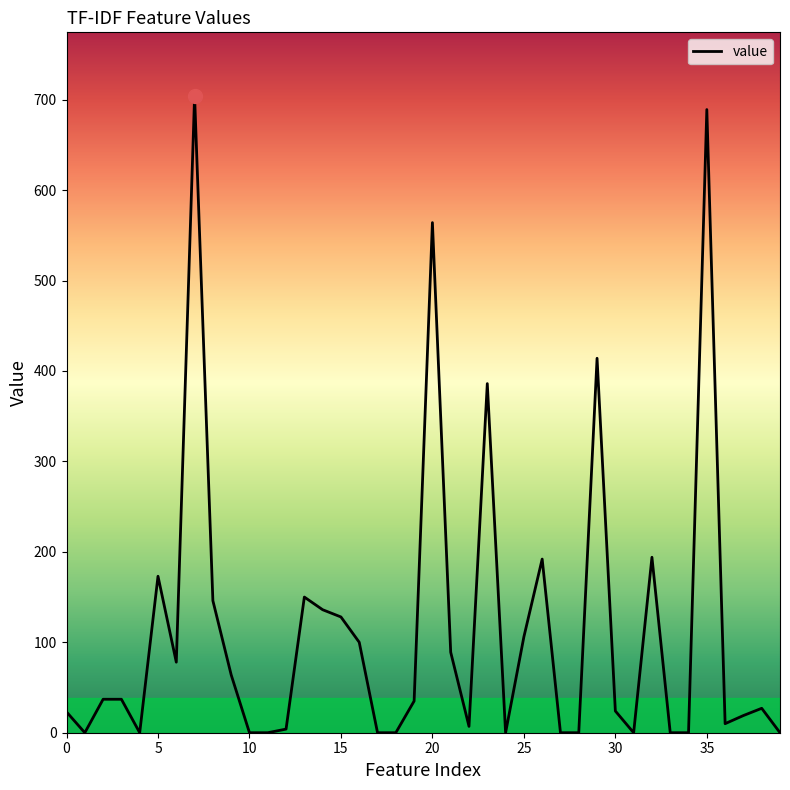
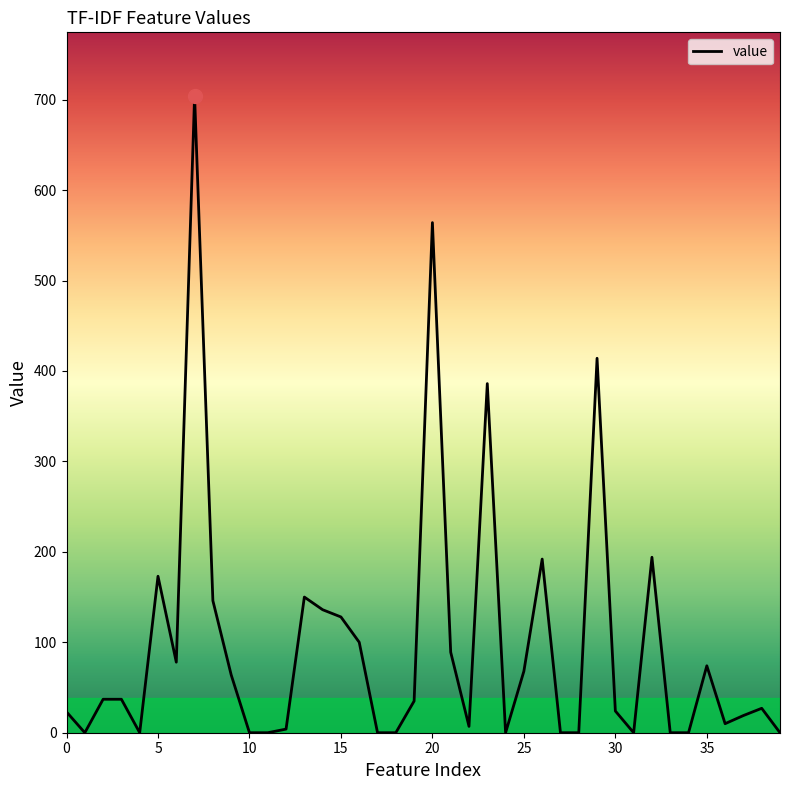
  {
    "value": {
      "5": 170,
      "15": 130,
      "20": 560,
-     "25": 110,
-     "35": 690
+     "25": 70,
+     "35": 70
    }
  }
